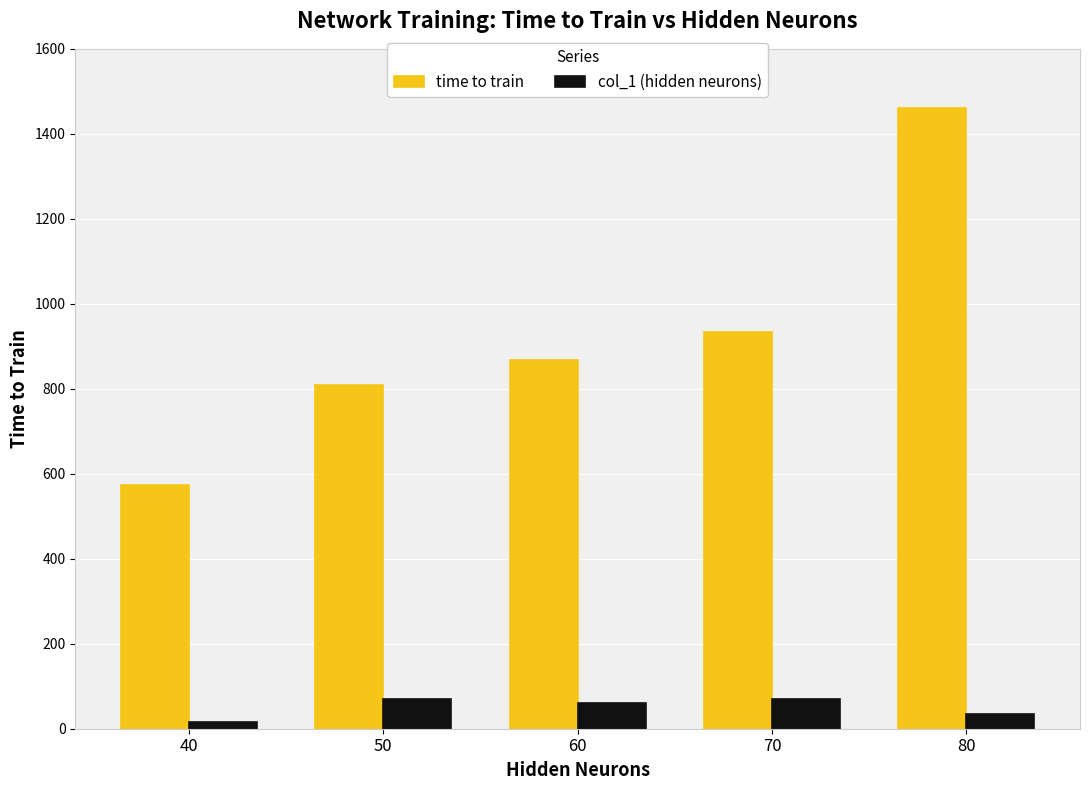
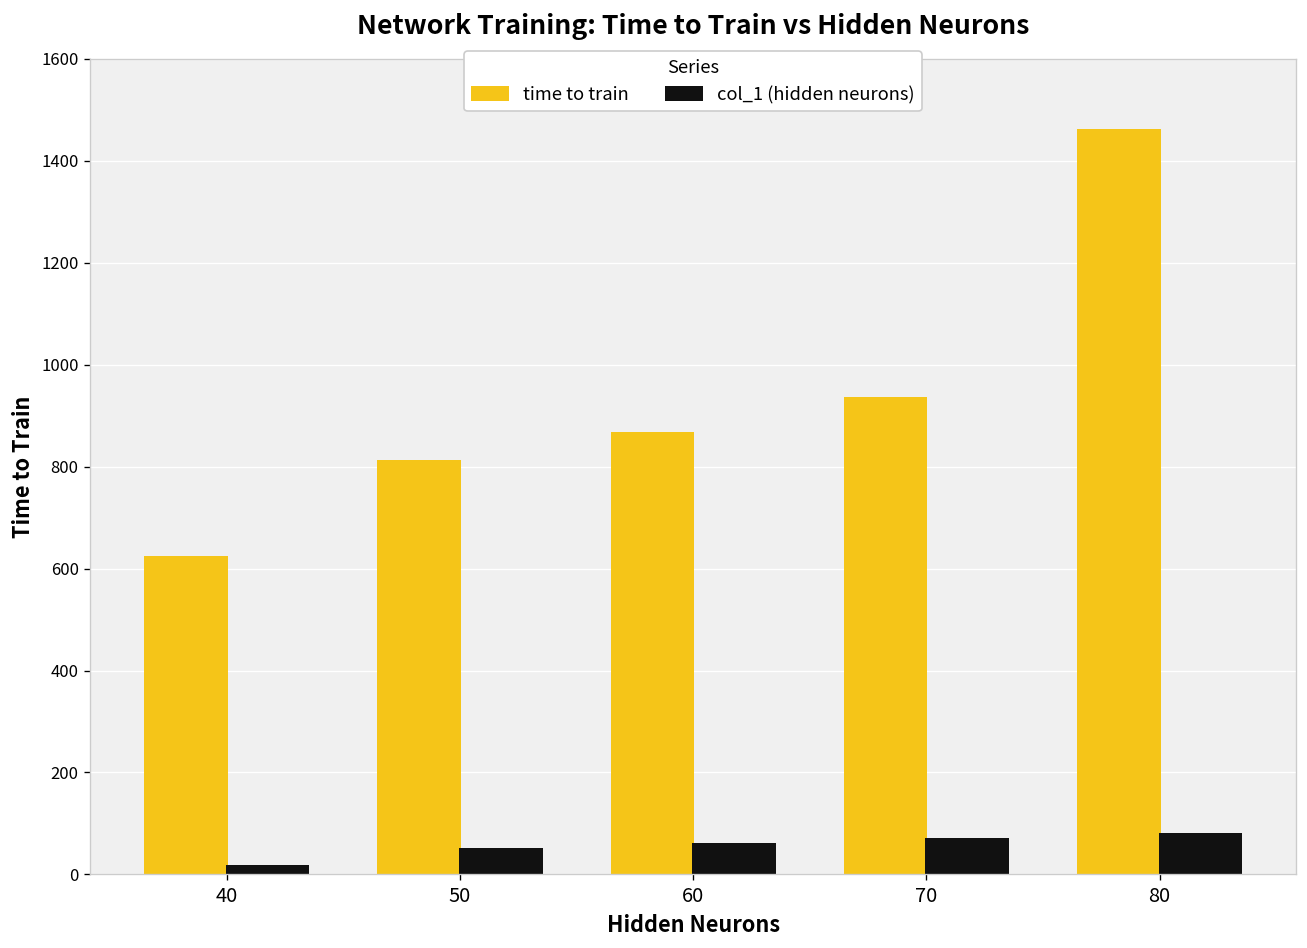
  {
    "time to train": {
-     "40": 570,
+     "40": 620,
      "50": 810,
      "60": 870,
      "70": 930,
      "80": 1460
    },
    "col_1 (hidden neurons)": {
      "40": 20,
-     "50": 70,
+     "50": 50,
      "60": 60,
      "70": 70,
-     "80": 40
+     "80": 80
    }
  }
